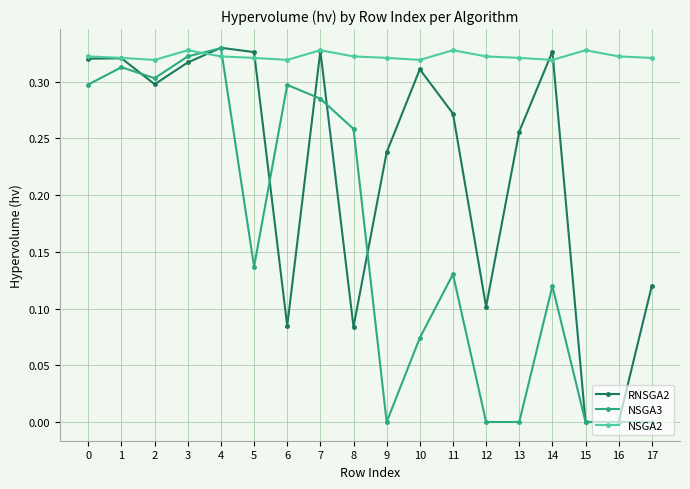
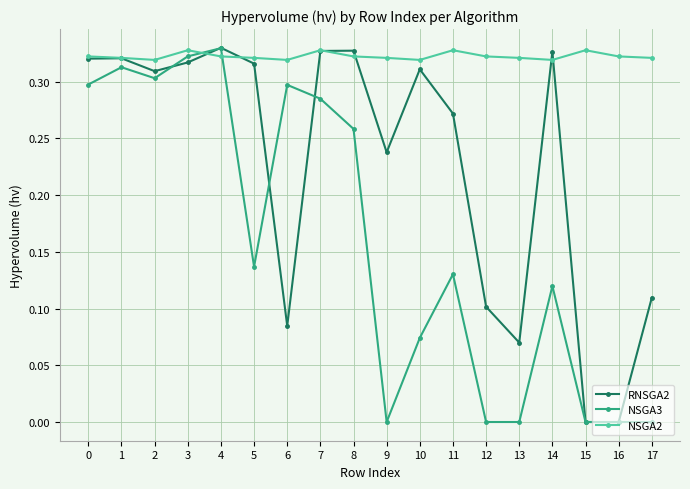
  {
    "RNSGA2": {
-     "2": 0.298,
+     "2": 0.309,
      "3": 0.317,
-     "5": 0.326,
+     "5": 0.316,
      "6": 0.085,
-     "8": 0.084,
+     "8": 0.327,
      "9": 0.238,
      "10": 0.311,
      "11": 0.272,
      "12": 0.102,
-     "13": 0.256,
+     "13": 0.070,
      "14": 0.326,
-     "17": 0.120
+     "17": 0.110
    }
  }
